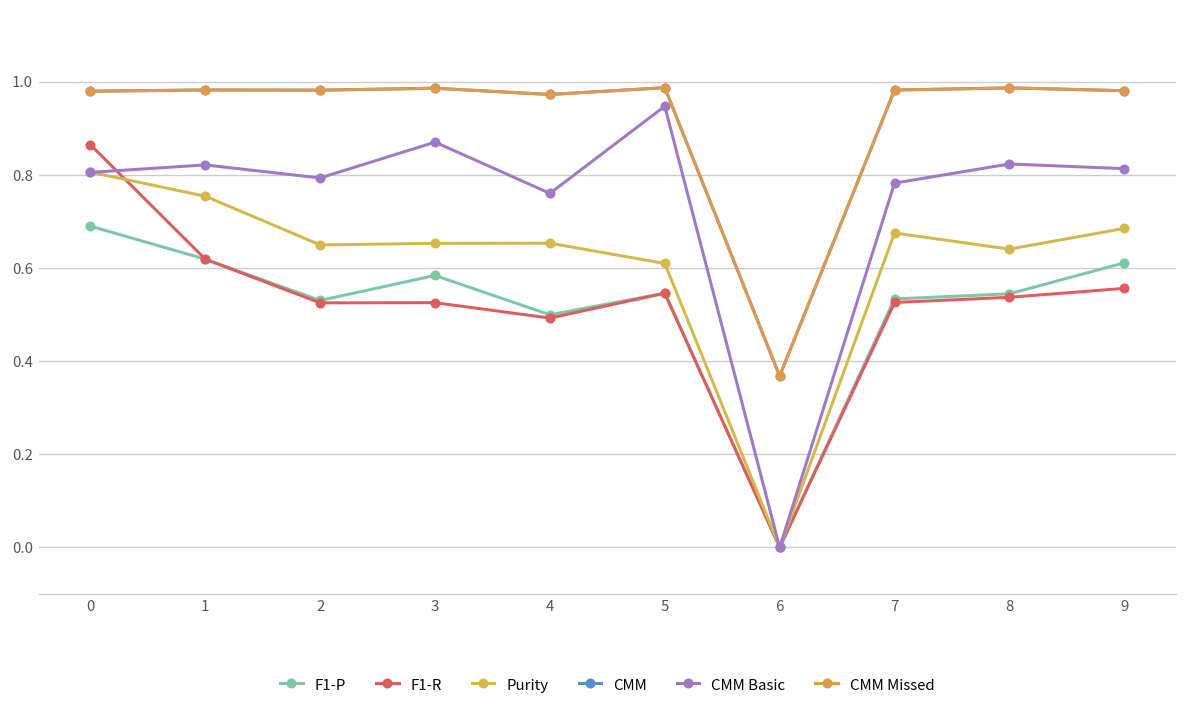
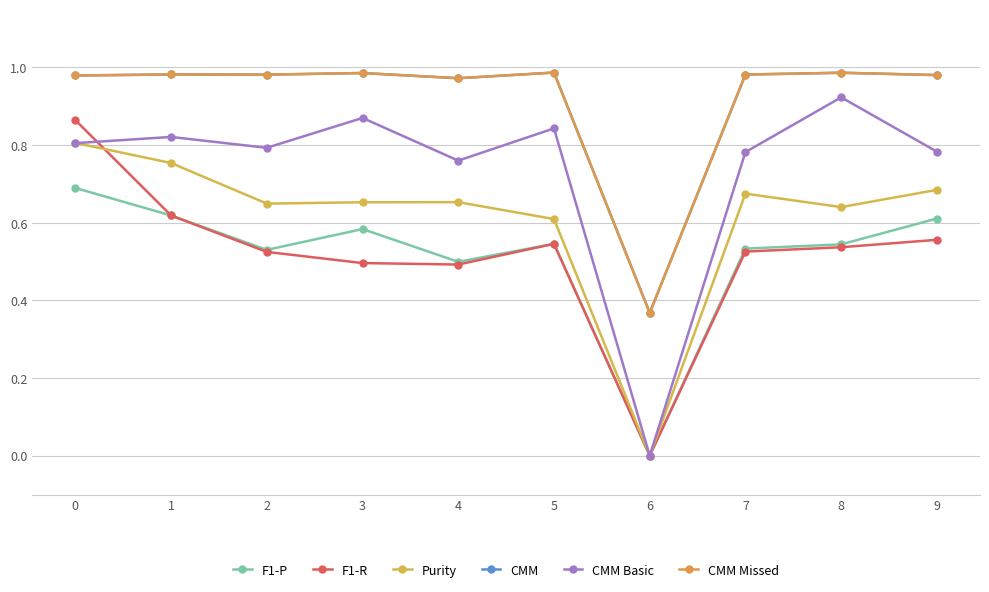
  {
    "F1-P": {
      "0": 0.69,
      "3": 0.58,
      "4": 0.50,
      "7": 0.53,
      "8": 0.54,
      "9": 0.61
    },
    "F1-R": {
      "0": 0.86,
-     "3": 0.53,
+     "3": 0.50,
      "4": 0.49,
      "7": 0.53,
      "8": 0.54,
      "9": 0.56
    },
    "CMM Basic": {
      "1": 0.82,
      "2": 0.79,
      "3": 0.87,
      "4": 0.76,
-     "5": 0.95,
+     "5": 0.84,
      "7": 0.78,
-     "8": 0.82,
-     "9": 0.81
+     "8": 0.92,
+     "9": 0.78
    }
  }
